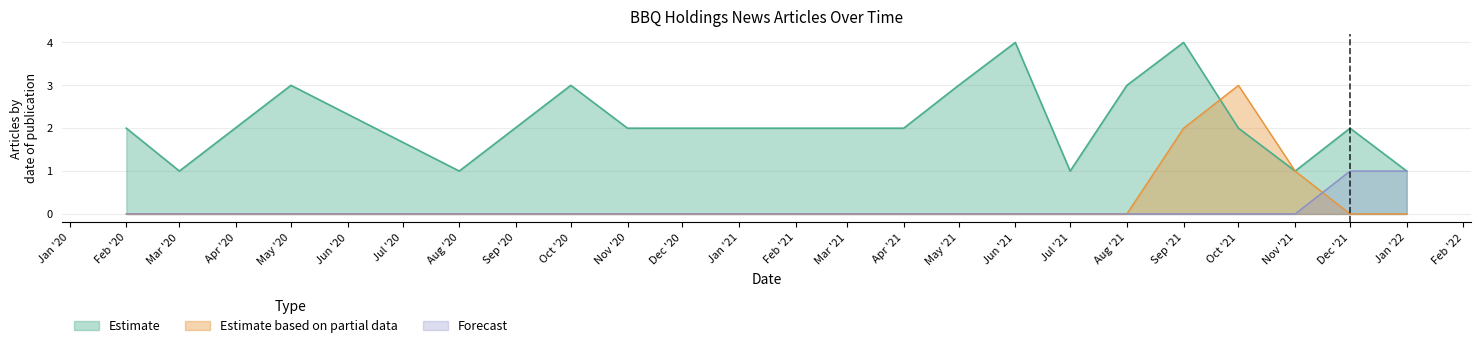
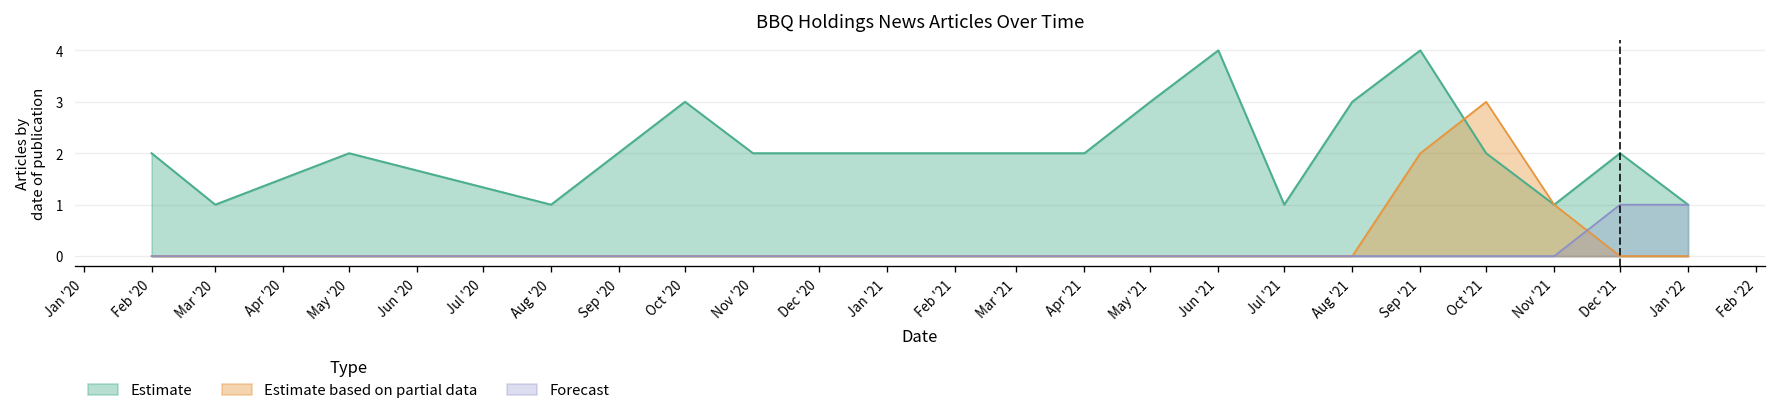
  {
    "Estimate": {
      "Feb '20": 2,
      "Mar '20": 1,
-     "May '20": 3,
+     "May '20": 2,
      "Aug '20": 1,
      "Oct '20": 3,
      "Nov '20": 2,
      "Feb '21": 2,
      "Mar '21": 2,
      "Apr '21": 2,
      "May '21": 3,
      "Jun '21": 4,
      "Jul '21": 1,
      "Aug '21": 3,
      "Sep '21": 4,
      "Oct '21": 2,
      "Dec '21": 2
    },
    "Estimate based on partial data": {
      "Sep '21": 2,
      "Oct '21": 3,
      "Dec '21": 0,
      "Jan '22": 0
    },
    "Forecast": {
      "Sep '21": 0,
      "Oct '21": 0,
      "Nov '21": 0,
      "Dec '21": 1
    }
  }
